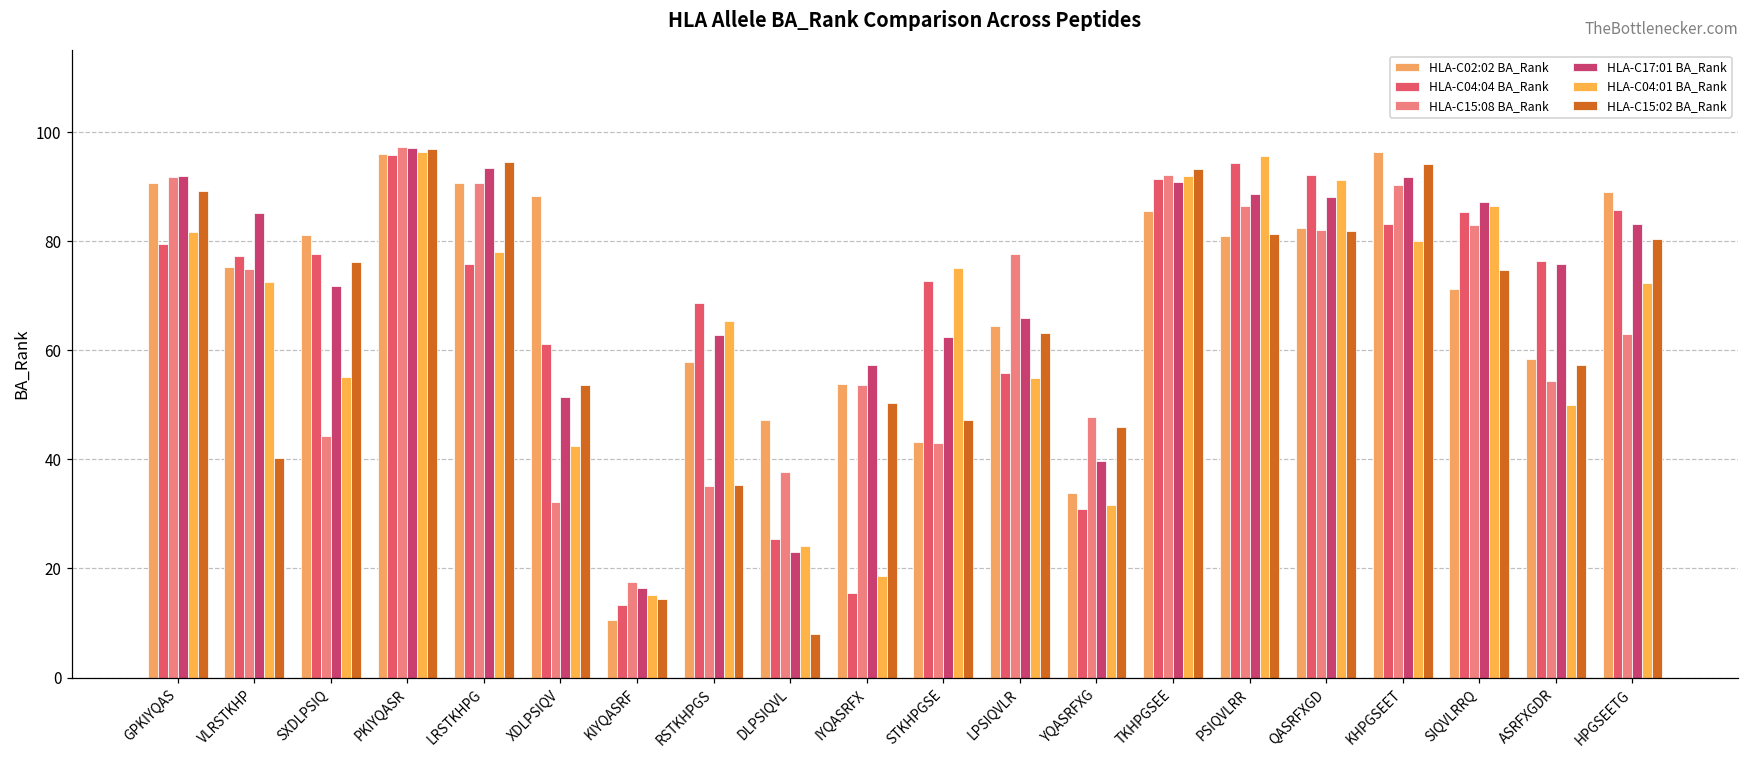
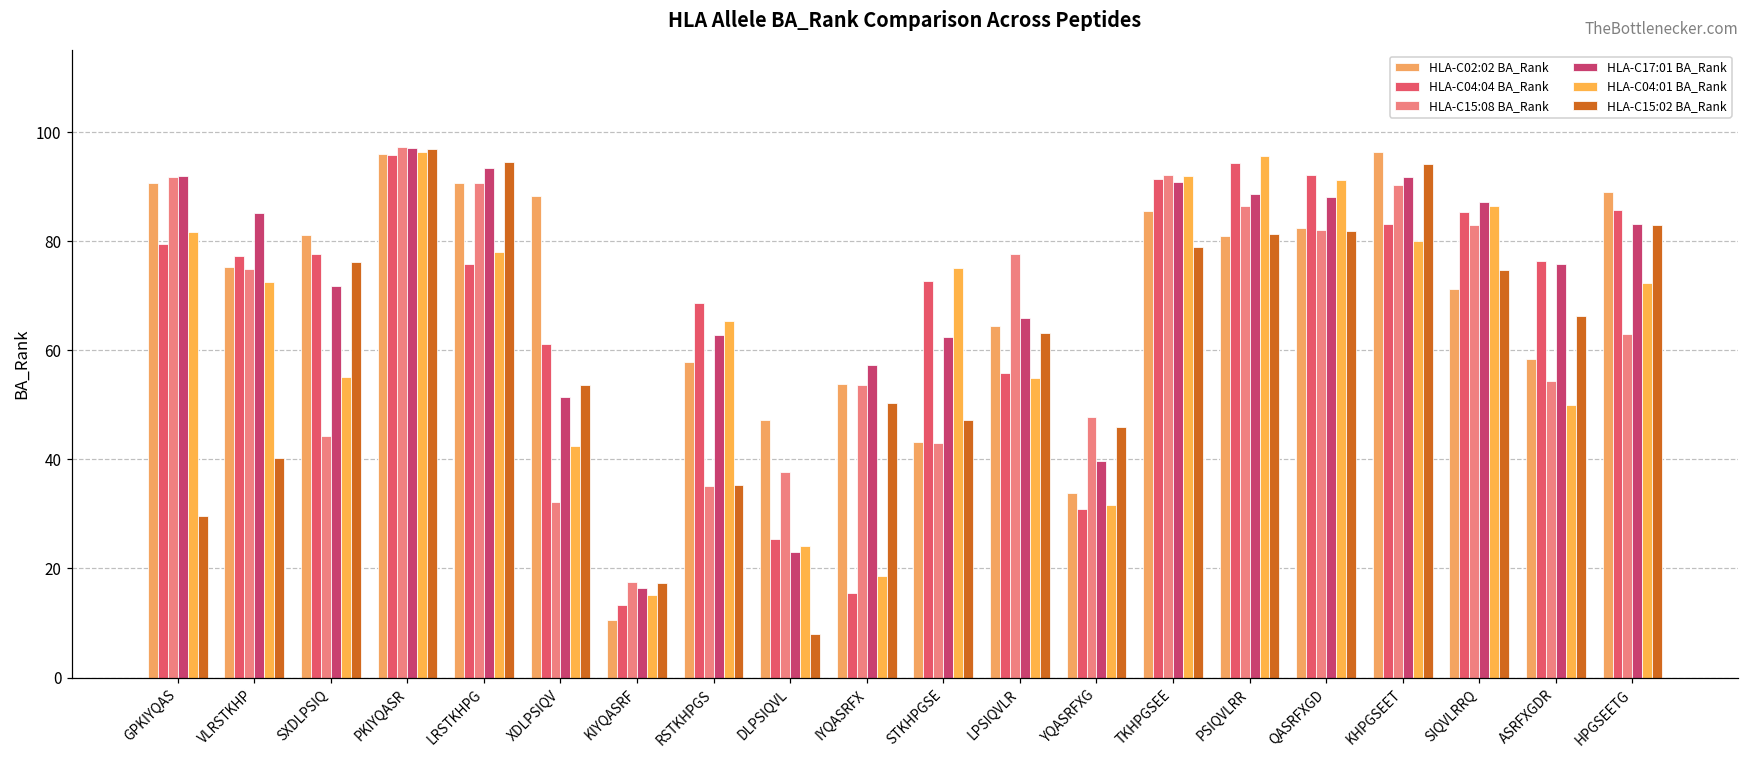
  {
    "HLA-C15:02 BA_Rank": {
-     "GPKIYQAS": 89,
+     "GPKIYQAS": 30,
      "VLRSTKHP": 40,
      "SXDLPSIQ": 76,
      "PKIYQASR": 97,
      "LRSTKHPG": 95,
      "XDLPSIQV": 54,
-     "KIYQASRF": 14,
+     "KIYQASRF": 17,
      "RSTKHPGS": 35,
      "DLPSIQVL": 8,
      "IYQASRFX": 50,
      "STKHPGSE": 47,
      "LPSIQVLR": 63,
      "YQASRFXG": 46,
-     "TKHPGSEE": 93,
+     "TKHPGSEE": 79,
      "PSIQVLRR": 81,
      "QASRFXGD": 82,
      "KHPGSEET": 94,
      "SIQVLRRQ": 75,
-     "ASRFXGDR": 57,
-     "HPGSEETG": 80
+     "ASRFXGDR": 66,
+     "HPGSEETG": 83
    }
  }
